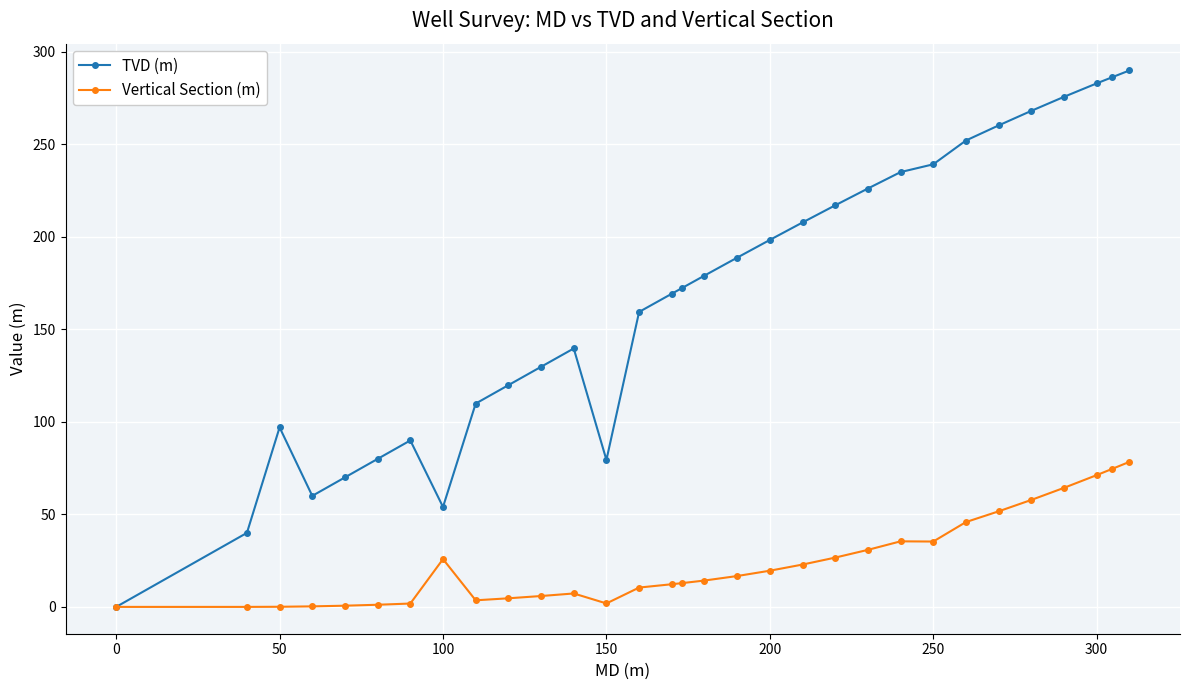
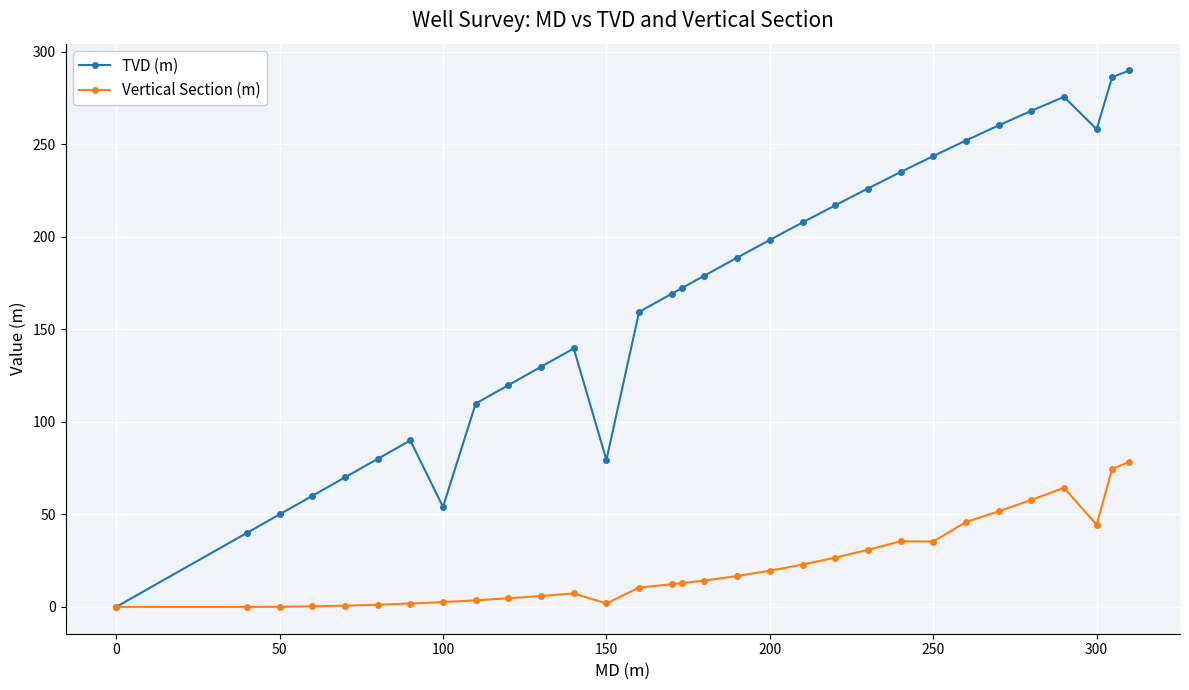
  {
    "TVD (m)": {
-     "50": 97,
+     "50": 50,
      "100": 54,
      "150": 79,
      "200": 198,
-     "250": 239,
-     "300": 283
+     "250": 244,
+     "300": 258
    },
    "Vertical Section (m)": {
      "50": 0,
-     "100": 26,
+     "100": 3,
      "150": 2,
      "200": 20,
      "250": 35,
-     "300": 71
+     "300": 44
    }
  }
